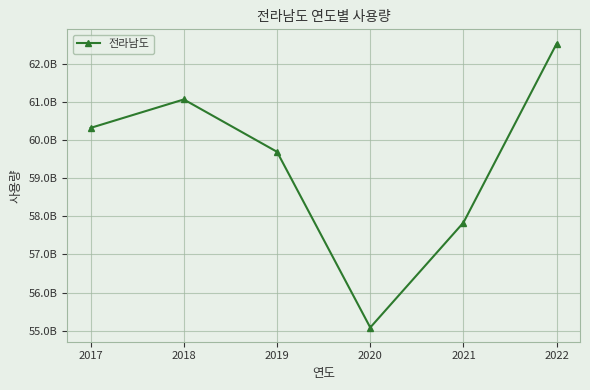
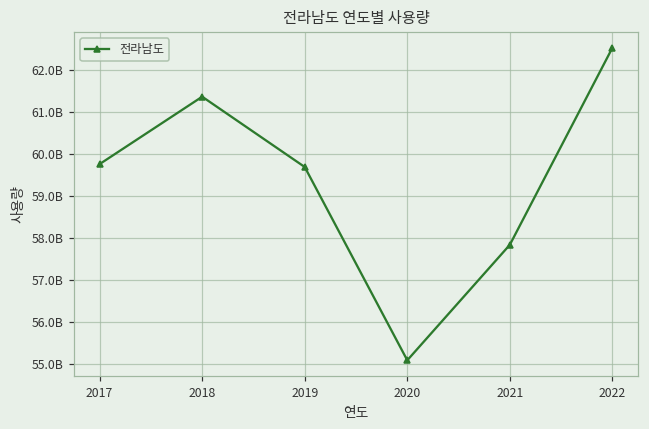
  {
-   "2017": 60300000000,
-   "2018": 61100000000,
+   "2017": 59800000000,
+   "2018": 61400000000,
    "2019": 59700000000,
    "2020": 55100000000,
    "2021": 57800000000,
    "2022": 62500000000
  }
